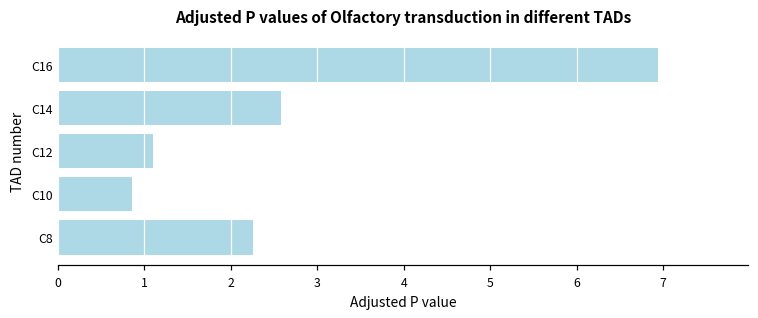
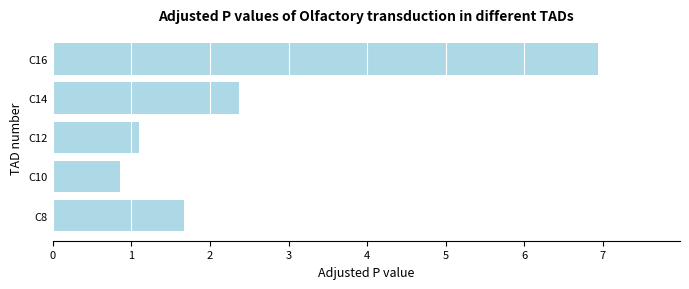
  {
    "C16": 6.9,
-   "C14": 2.6,
+   "C14": 2.4,
    "C12": 1.1,
    "C10": 0.8,
-   "C8": 2.3
+   "C8": 1.7
  }
